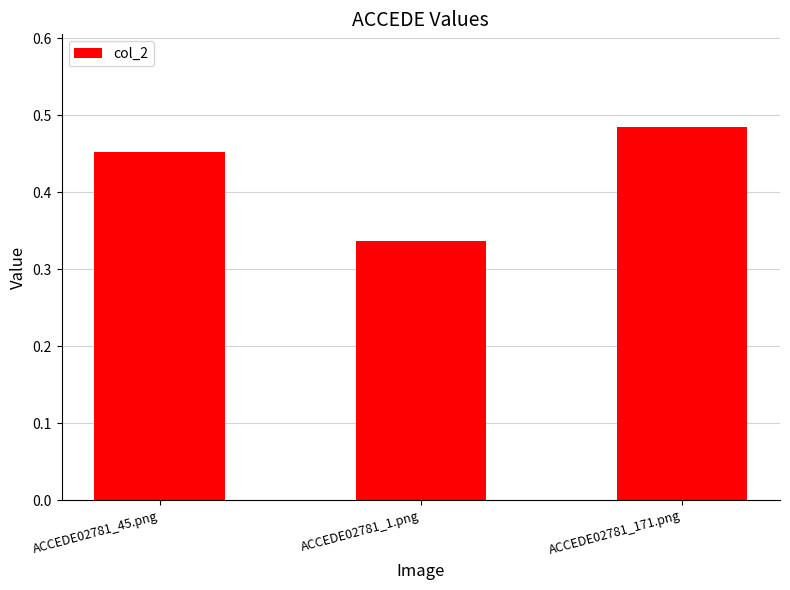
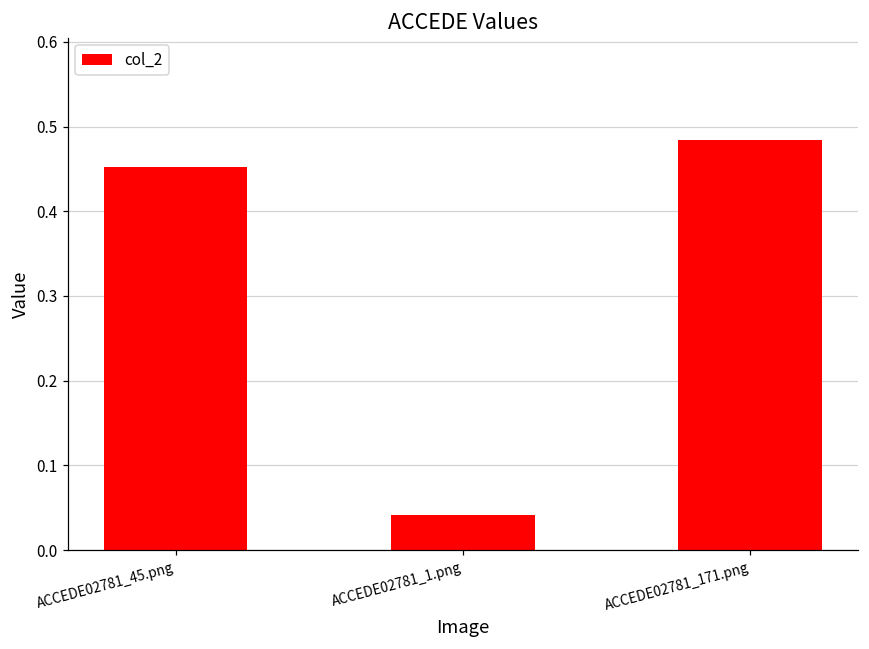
  {
    "ACCEDE02781_45.png": 0.45,
-   "ACCEDE02781_1.png": 0.34,
+   "ACCEDE02781_1.png": 0.04,
    "ACCEDE02781_171.png": 0.48
  }
